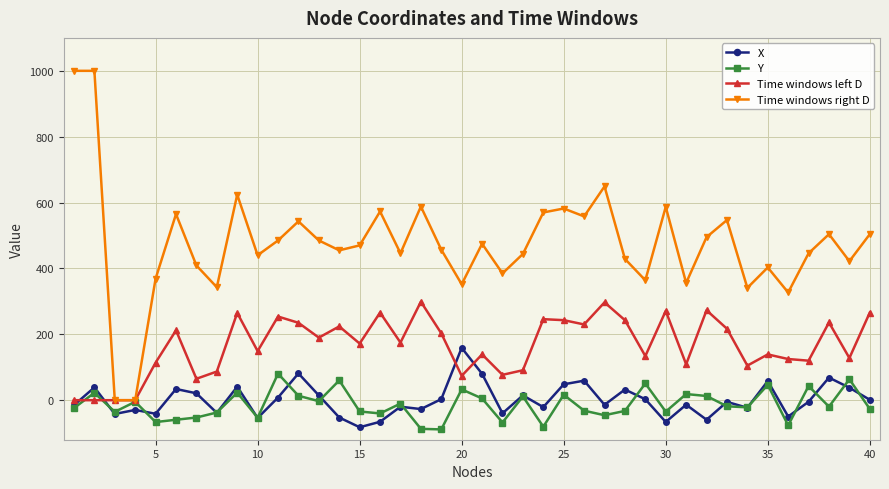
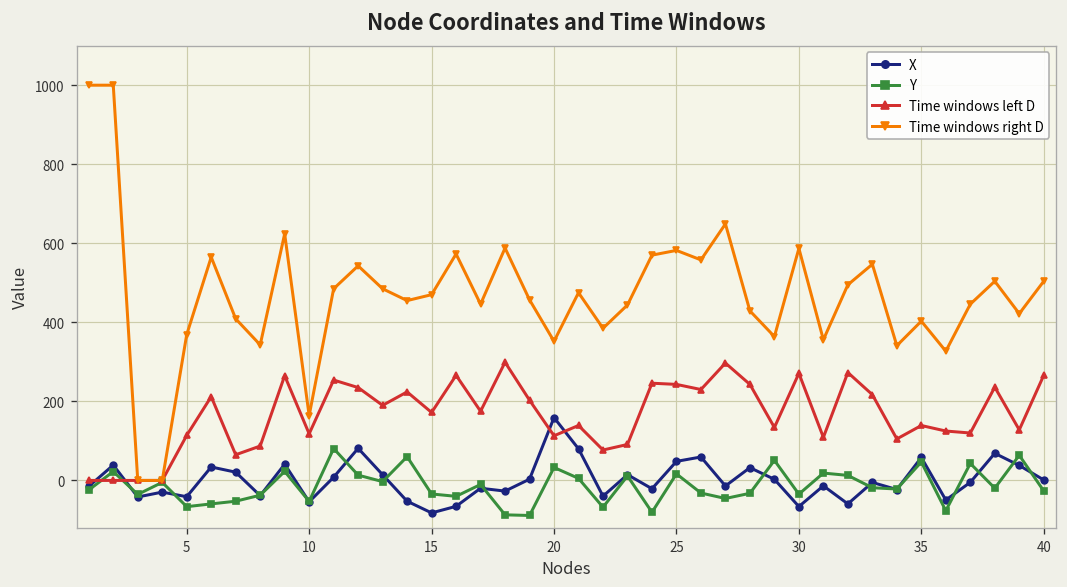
  {
    "X": {
      "5": -40,
      "15": -80,
      "20": 160,
      "25": 50,
      "30": -70,
      "35": 60,
      "40": 0
    },
    "Y": {
      "5": -70,
      "15": -30,
      "20": 30,
      "25": 20,
      "30": -30,
      "35": 50,
      "40": -30
    },
    "Time windows left D": {
      "5": 110,
-     "10": 150,
+     "10": 120,
      "15": 170,
-     "20": 70,
+     "20": 110,
      "25": 240,
      "30": 270,
      "35": 140,
      "40": 270
    },
    "Time windows right D": {
      "5": 370,
-     "10": 440,
+     "10": 160,
      "15": 470,
      "20": 350,
      "25": 580,
      "30": 590,
      "35": 400,
      "40": 500
    }
  }
